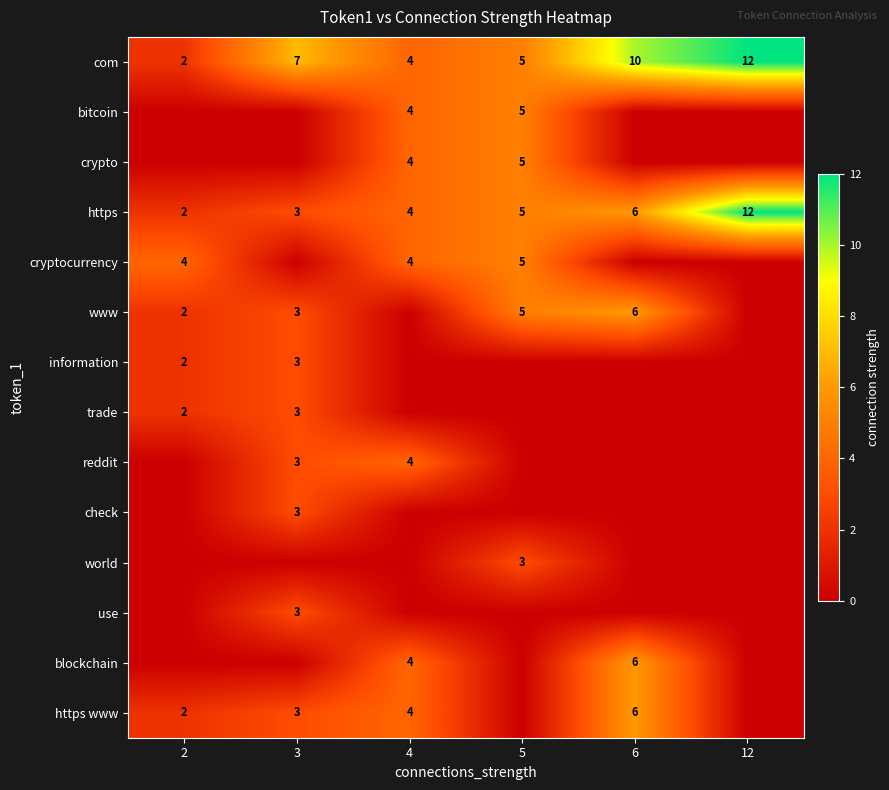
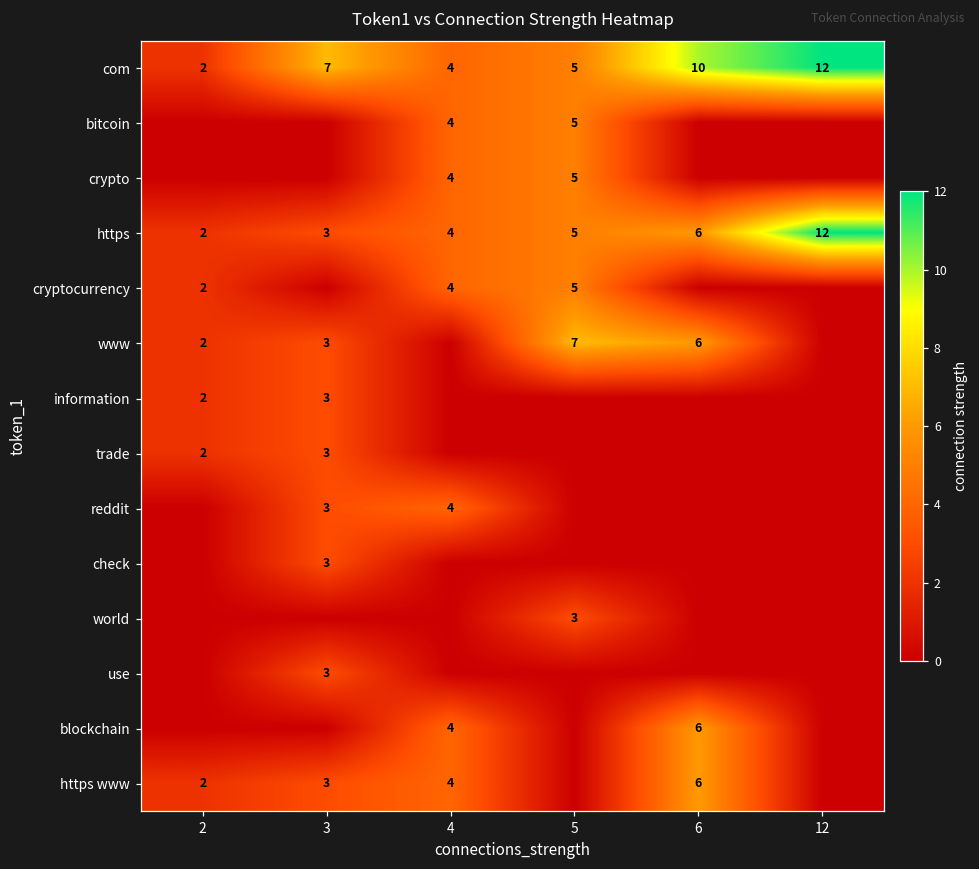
  {
    "com": {
      "2": 2,
      "3": 7,
      "4": 4,
      "5": 5,
      "6": 10,
      "12": 12
    },
    "bitcoin": {
      "4": 4,
      "5": 5
    },
    "crypto": {
      "4": 4,
      "5": 5
    },
    "https": {
      "2": 2,
      "3": 3,
      "4": 4,
      "5": 5,
      "6": 6,
      "12": 12
    },
    "cryptocurrency": {
-     "2": 4,
+     "2": 2,
      "4": 4,
      "5": 5
    },
    "www": {
      "2": 2,
      "3": 3,
-     "5": 5,
+     "5": 7,
      "6": 6
    },
    "information": {
      "2": 2,
      "3": 3
    },
    "trade": {
      "2": 2,
      "3": 3
    },
    "reddit": {
      "3": 3,
      "4": 4
    },
    "check": {
      "3": 3
    },
    "world": {
      "5": 3
    },
    "use": {
      "3": 3
    },
    "blockchain": {
      "4": 4,
      "6": 6
    },
    "https www": {
      "2": 2,
      "3": 3,
      "4": 4,
      "6": 6
    }
  }
